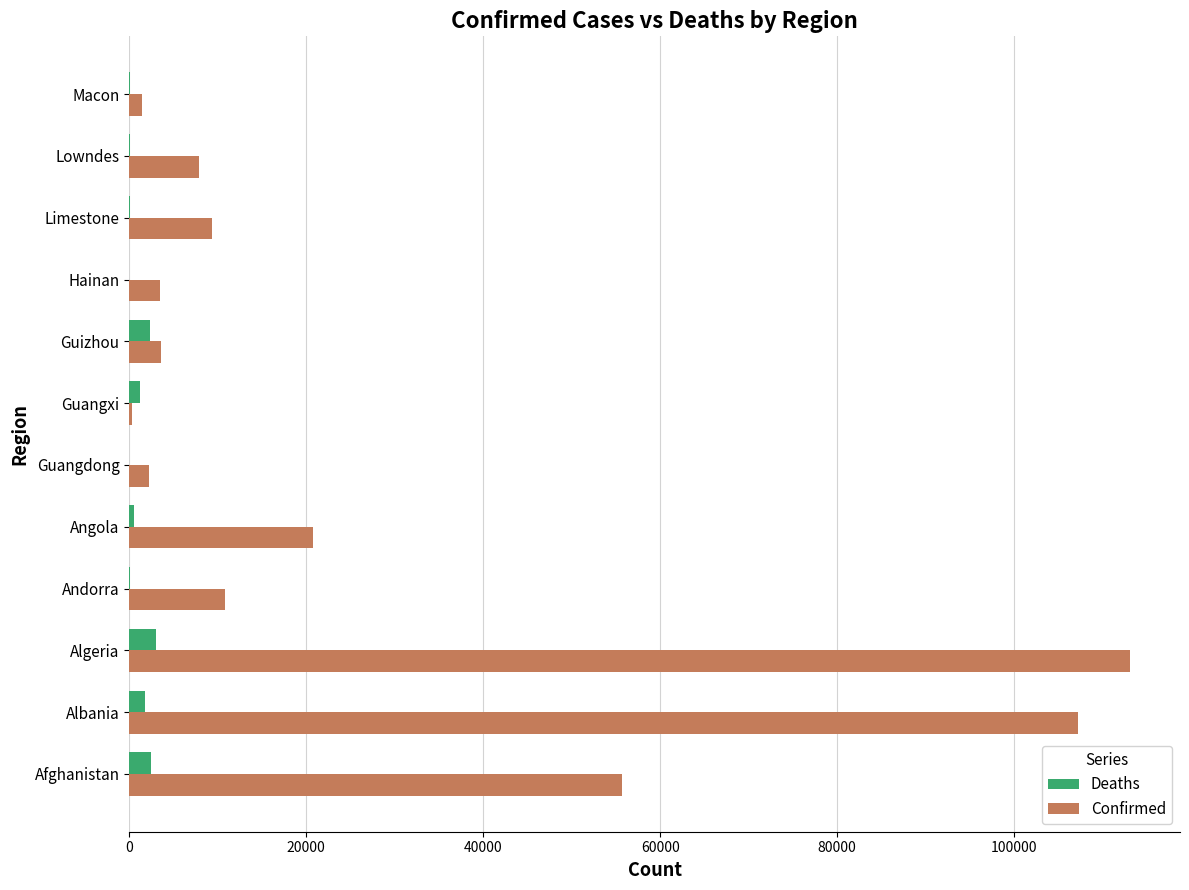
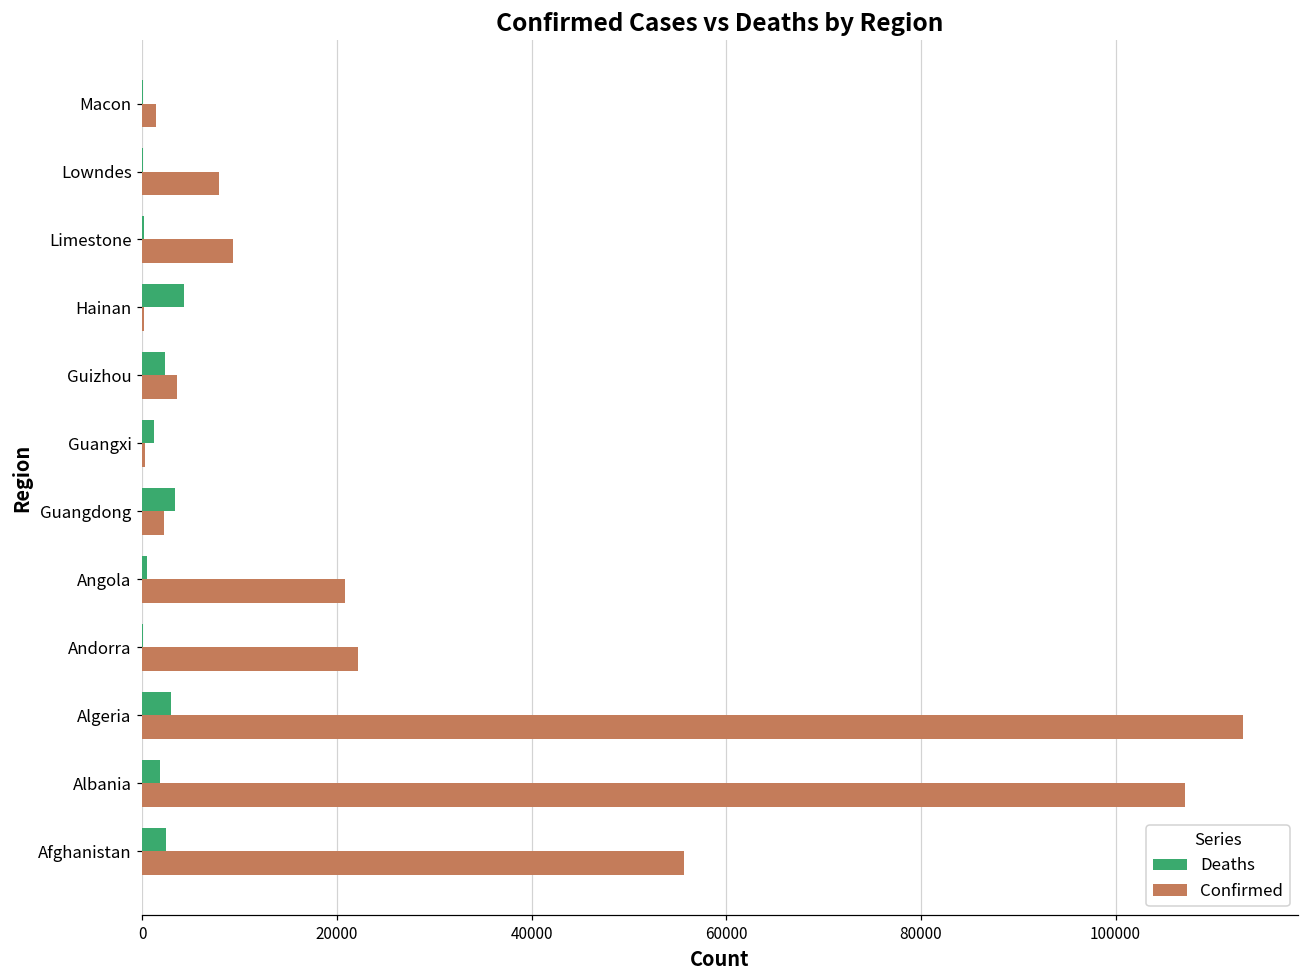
  {
    "Deaths": {
-     "Hainan": 0,
+     "Hainan": 4000,
      "Guizhou": 2000,
      "Guangxi": 1000,
-     "Guangdong": 0,
+     "Guangdong": 3000,
      "Angola": 1000,
      "Algeria": 3000,
      "Albania": 2000,
      "Afghanistan": 2000
    },
    "Confirmed": {
      "Macon": 1000,
      "Lowndes": 8000,
      "Limestone": 9000,
-     "Hainan": 3000,
+     "Hainan": 0,
      "Guizhou": 4000,
      "Guangdong": 2000,
      "Angola": 21000,
-     "Andorra": 11000,
+     "Andorra": 22000,
      "Algeria": 113000,
      "Albania": 107000,
      "Afghanistan": 56000
    }
  }
